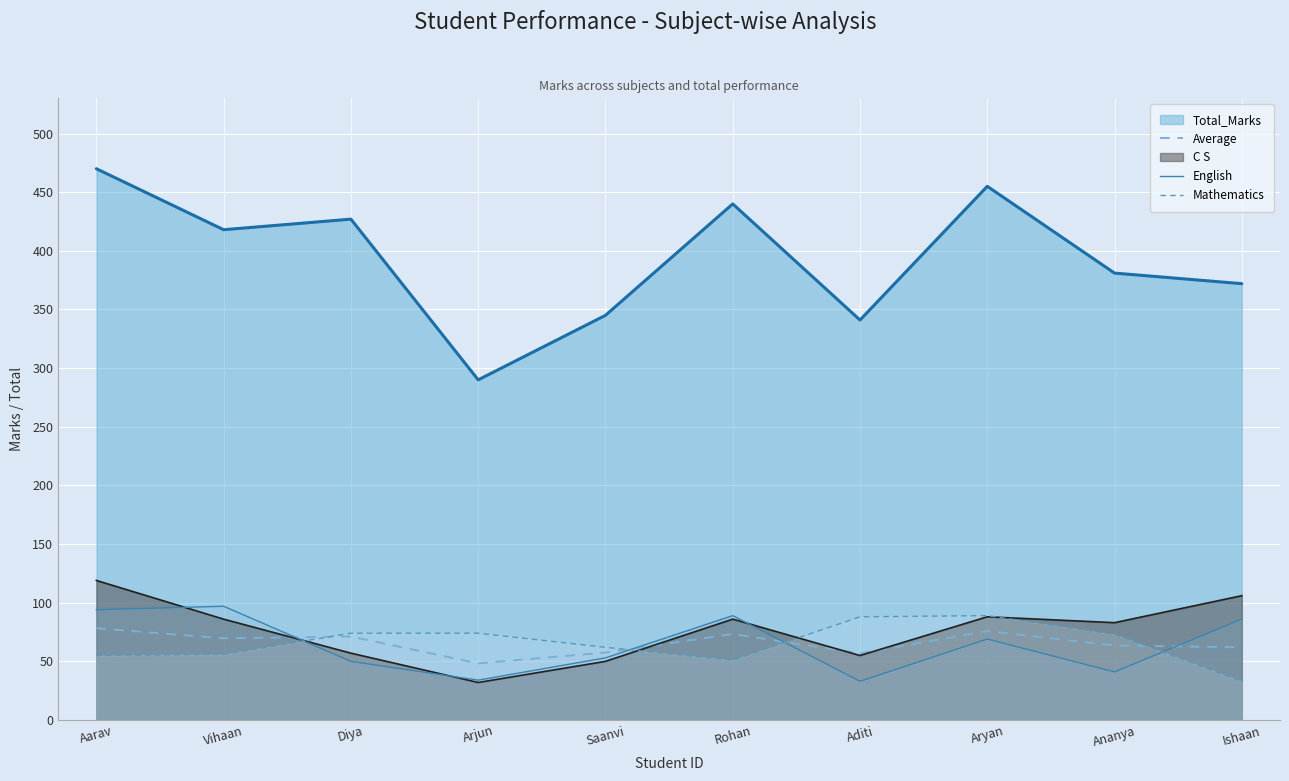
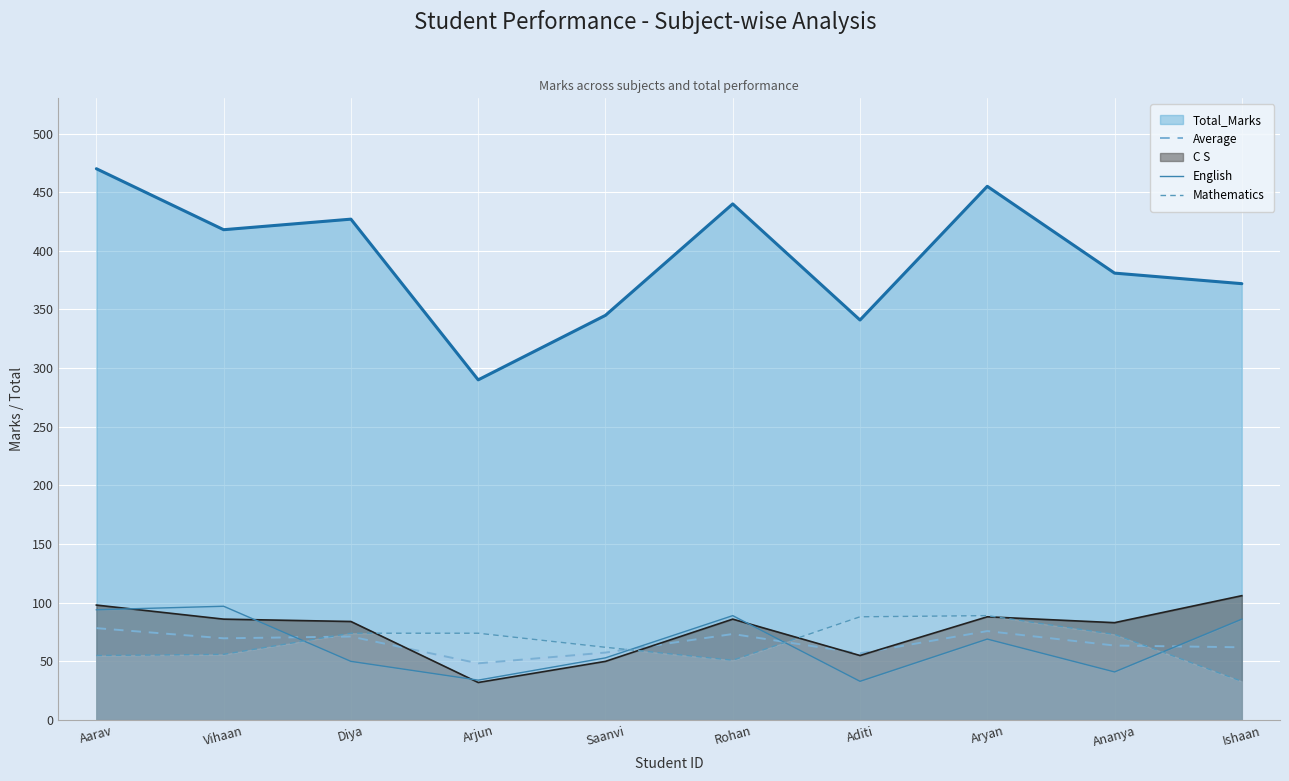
  {
    "C S": {
-     "Aarav": 119,
+     "Aarav": 98,
      "Vihaan": 86,
-     "Diya": 57,
+     "Diya": 84,
      "Saanvi": 50,
      "Rohan": 86,
      "Ananya": 83,
      "Ishaan": 106
    }
  }
